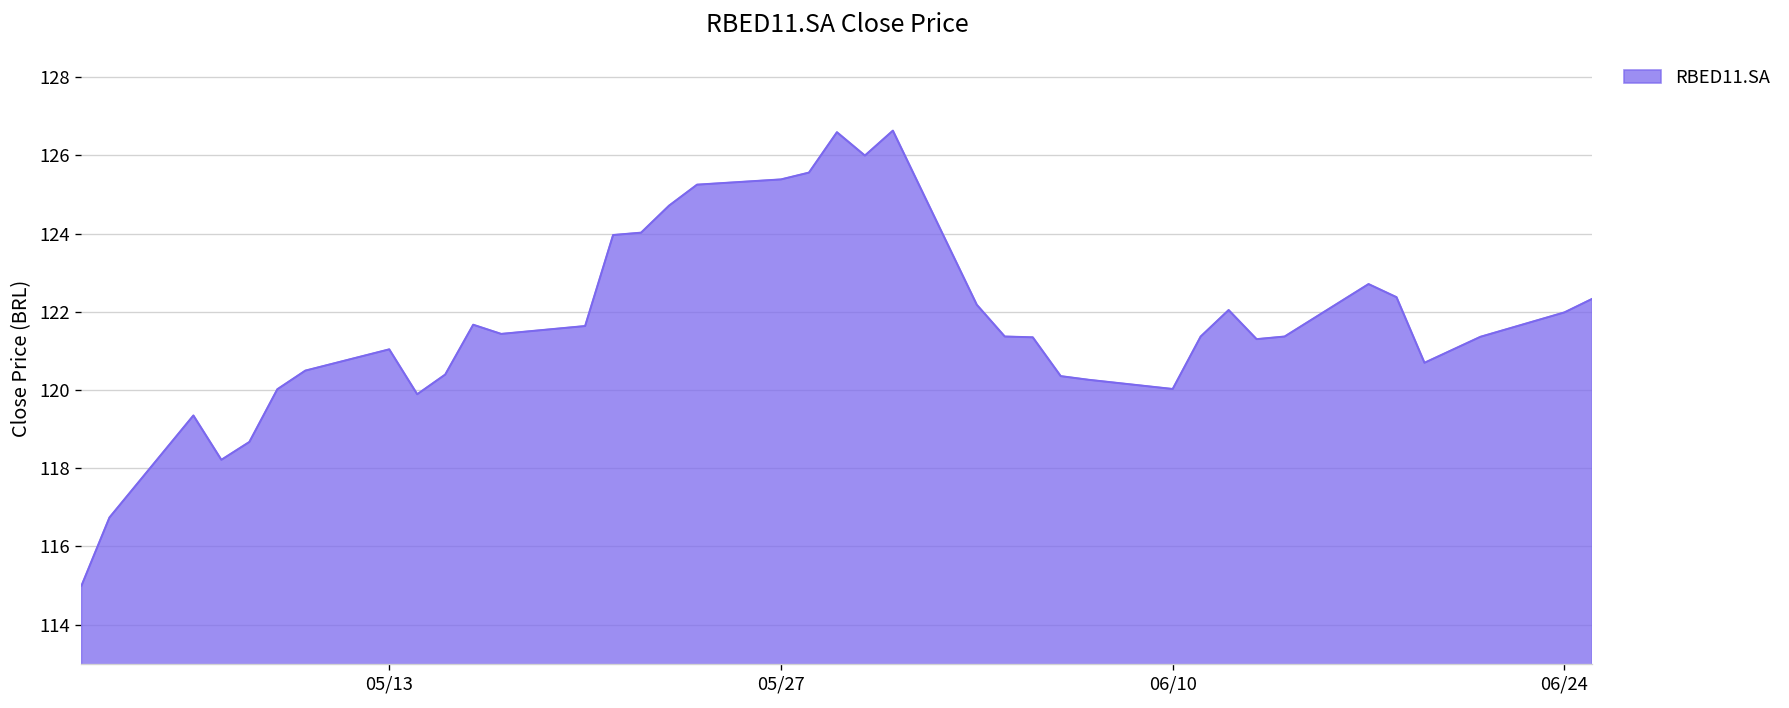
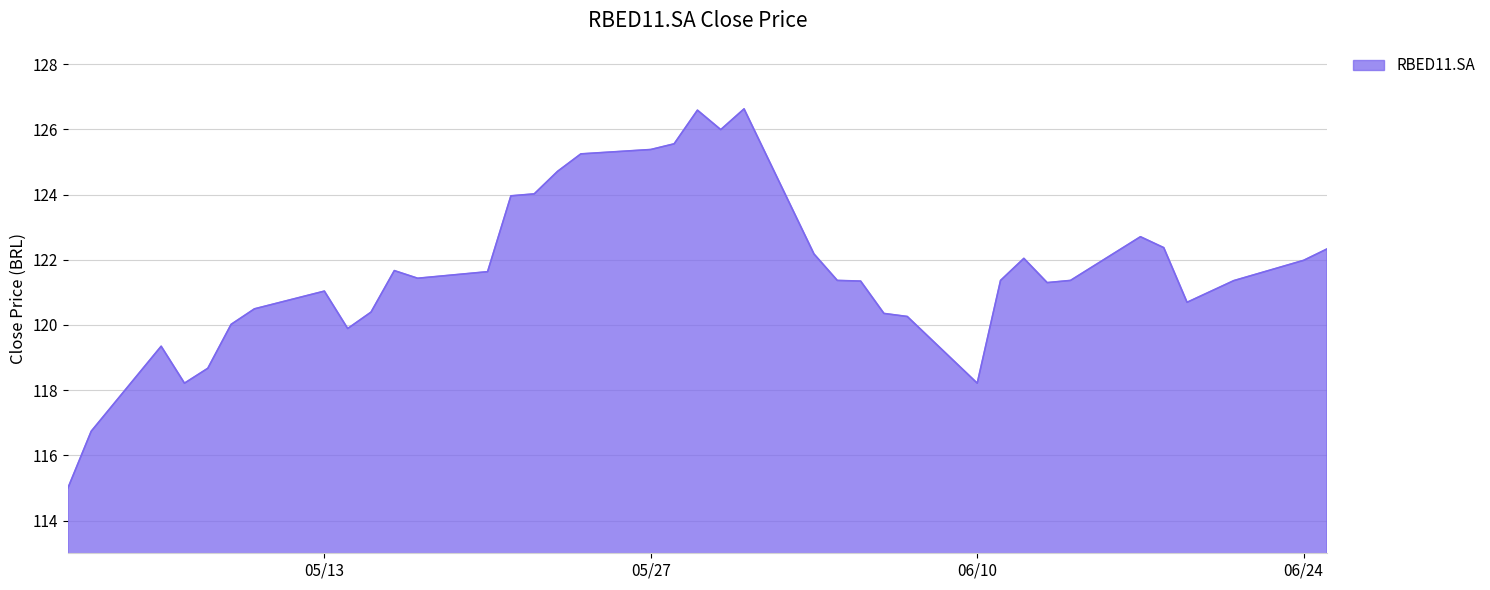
  {
    "05/13": 121.0,
    "05/27": 125.4,
-   "06/10": 120.0,
+   "06/10": 118.2,
    "06/24": 122.0
  }
